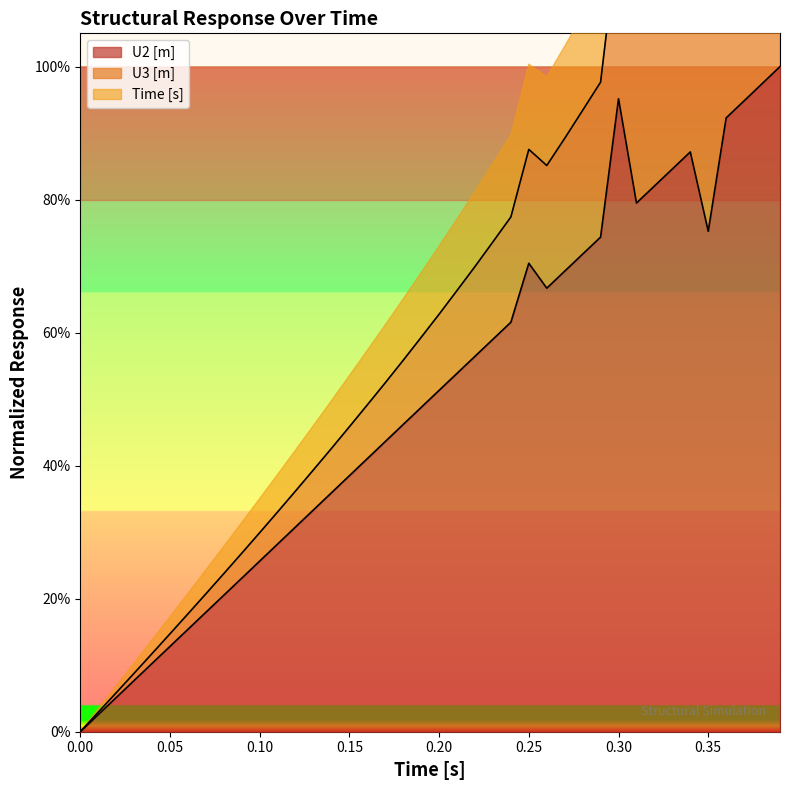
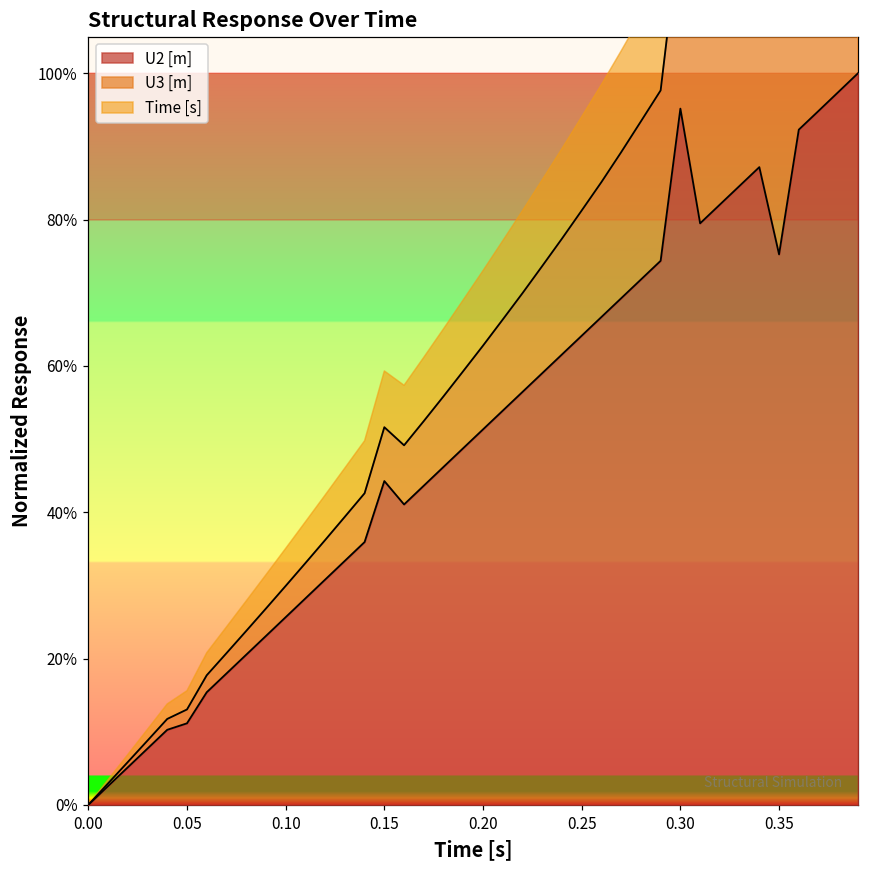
  {
    "U2 [m]": {
-     "0.05": "13%",
+     "0.05": "11%",
      "0.10": "26%",
-     "0.15": "38%",
+     "0.15": "44%",
      "0.20": "51%",
-     "0.25": "70%",
+     "0.25": "64%",
      "0.30": "95%",
      "0.35": "75%"
    }
  }
